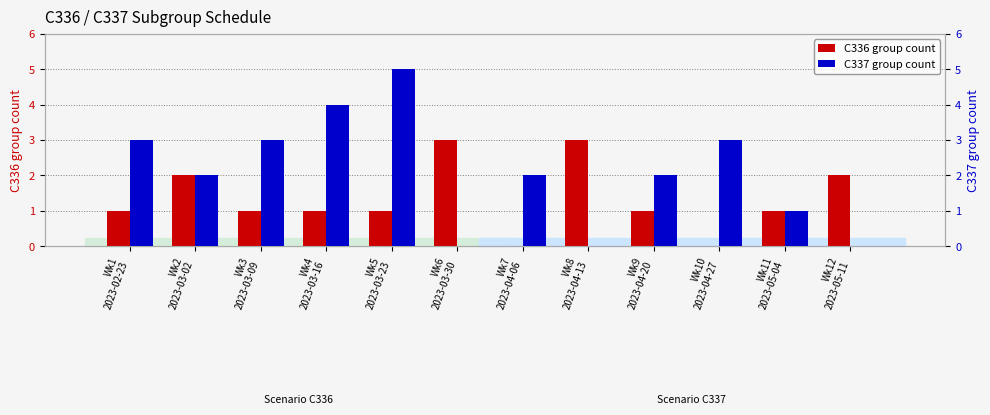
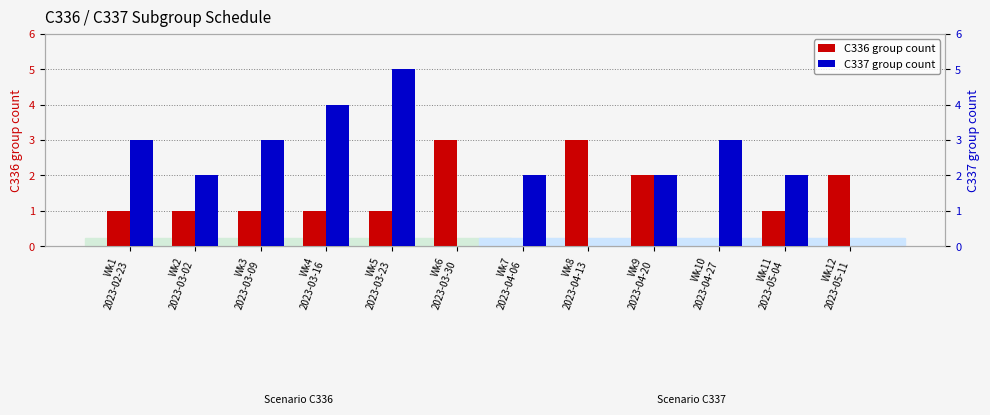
  {
    "C336 group count": {
      "Wk1 2023-02-23": 1,
-     "Wk2 2023-03-02": 2,
+     "Wk2 2023-03-02": 1,
      "Wk3 2023-03-09": 1,
      "Wk4 2023-03-16": 1,
      "Wk5 2023-03-23": 1,
      "Wk6 2023-03-30": 3,
      "Wk7 2023-04-06": 0,
      "Wk8 2023-04-13": 3,
-     "Wk9 2023-04-20": 1,
+     "Wk9 2023-04-20": 2,
      "Wk10 2023-04-27": 0,
      "Wk11 2023-05-04": 1,
      "Wk12 2023-05-11": 2
    },
    "C337 group count": {
      "Wk1 2023-02-23": 3,
      "Wk2 2023-03-02": 2,
      "Wk3 2023-03-09": 3,
      "Wk4 2023-03-16": 4,
      "Wk5 2023-03-23": 5,
      "Wk6 2023-03-30": 0,
      "Wk7 2023-04-06": 2,
      "Wk8 2023-04-13": 0,
      "Wk9 2023-04-20": 2,
      "Wk10 2023-04-27": 3,
-     "Wk11 2023-05-04": 1,
+     "Wk11 2023-05-04": 2,
      "Wk12 2023-05-11": 0
    }
  }
